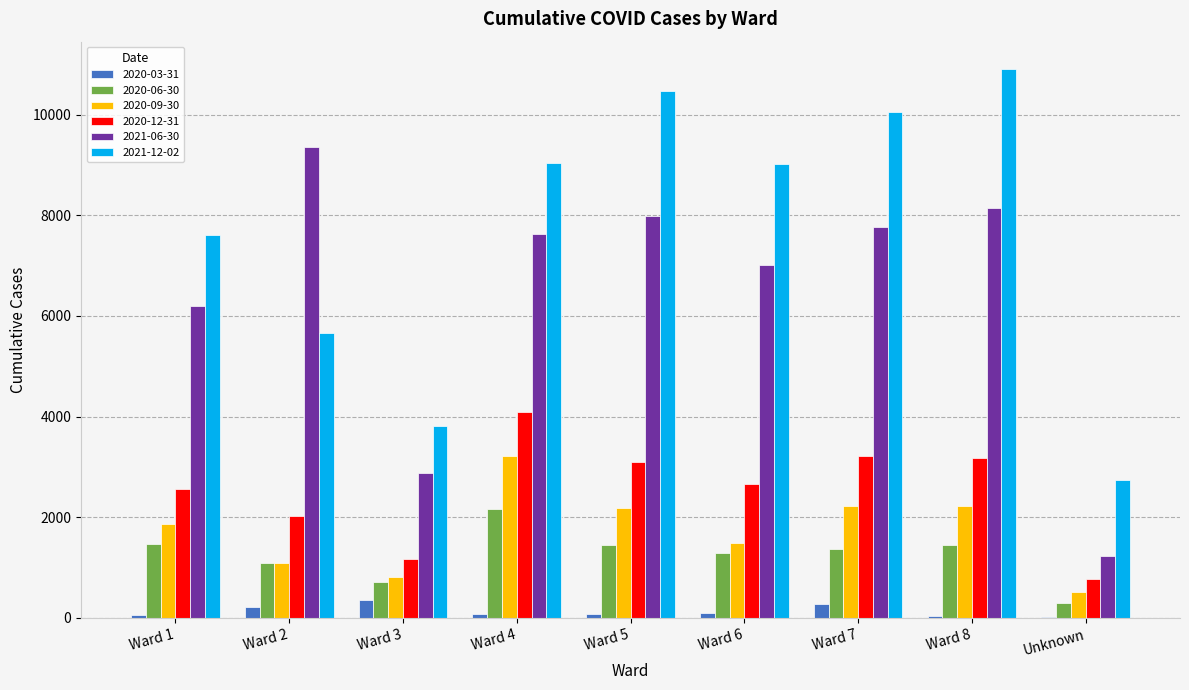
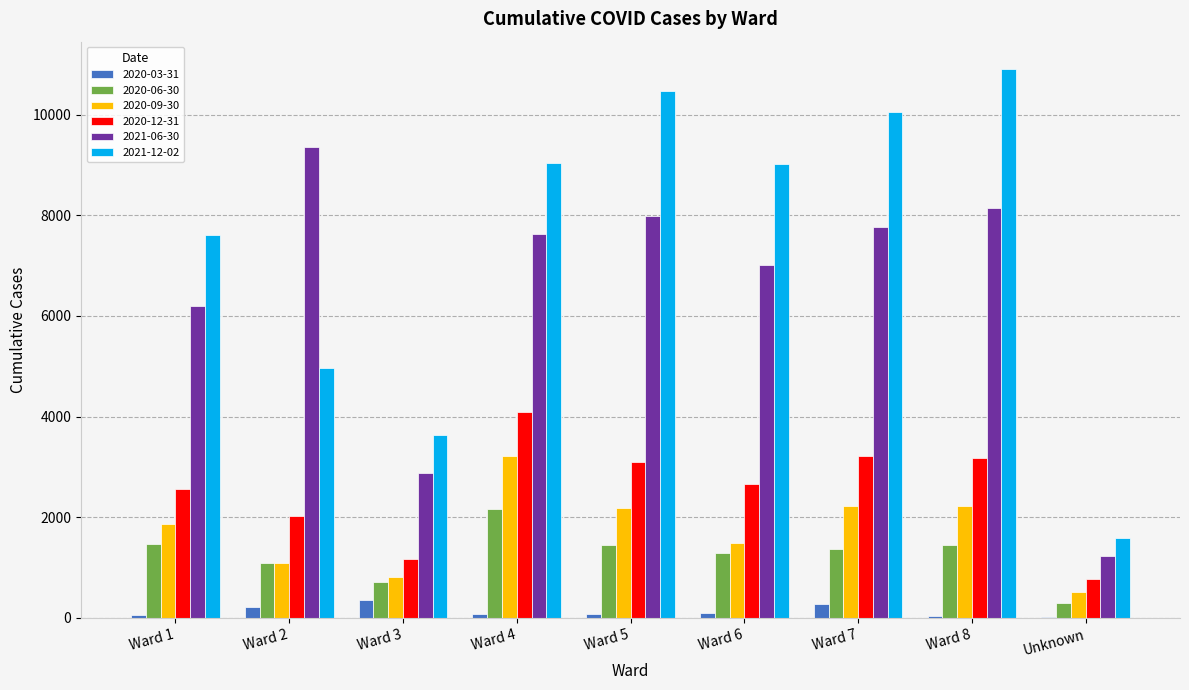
  {
    "2020-03-31": {
      "Ward 1": 100,
      "Ward 2": 200,
      "Ward 3": 400,
      "Ward 4": 100,
      "Ward 5": 100,
      "Ward 6": 100,
      "Ward 7": 300
    },
    "2020-06-30": {
      "Ward 1": 1500,
      "Ward 2": 1100,
      "Ward 3": 700,
      "Ward 4": 2200,
      "Ward 5": 1400,
      "Ward 6": 1300,
      "Ward 7": 1400,
      "Ward 8": 1400,
      "Unknown": 300
    },
    "2020-09-30": {
      "Ward 1": 1900,
      "Ward 2": 1100,
      "Ward 3": 800,
      "Ward 4": 3200,
      "Ward 5": 2200,
      "Ward 6": 1500,
      "Ward 7": 2200,
      "Ward 8": 2200,
      "Unknown": 500
    },
    "2020-12-31": {
      "Ward 1": 2600,
      "Ward 2": 2000,
      "Ward 3": 1200,
      "Ward 4": 4100,
      "Ward 5": 3100,
      "Ward 6": 2700,
      "Ward 7": 3200,
      "Ward 8": 3200,
      "Unknown": 800
    },
    "2021-06-30": {
      "Ward 1": 6200,
      "Ward 2": 9400,
      "Ward 3": 2900,
      "Ward 4": 7600,
      "Ward 5": 8000,
      "Ward 6": 7000,
      "Ward 7": 7800,
      "Ward 8": 8100,
      "Unknown": 1200
    },
    "2021-12-02": {
      "Ward 1": 7600,
-     "Ward 2": 5700,
-     "Ward 3": 3800,
+     "Ward 2": 5000,
+     "Ward 3": 3600,
      "Ward 4": 9000,
      "Ward 5": 10500,
      "Ward 6": 9000,
      "Ward 7": 10000,
      "Ward 8": 10900,
-     "Unknown": 2700
+     "Unknown": 1600
    }
  }
